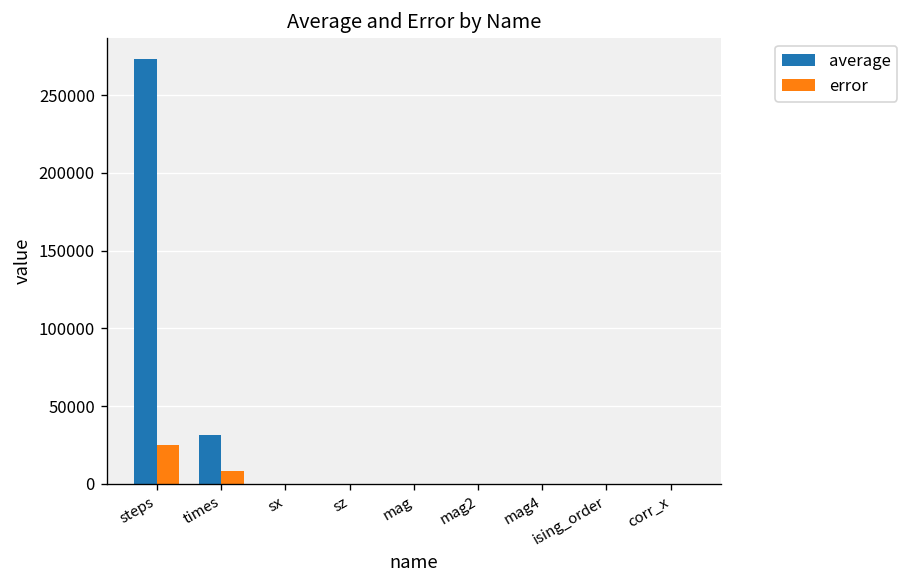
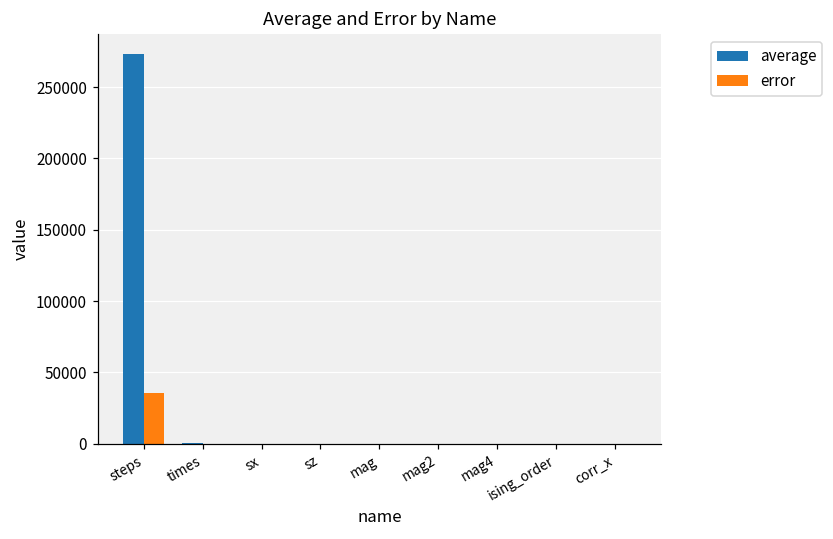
  {
    "average": {
      "steps": 273000,
-     "times": 31000,
+     "times": 0,
      "sx": 0,
      "mag": 0
    },
    "error": {
-     "steps": 25000,
-     "times": 8000,
+     "steps": 36000,
+     "times": 0,
      "sx": 0,
      "sz": 0,
      "mag": 0,
      "mag2": 0,
      "mag4": 0,
      "corr_x": 0
    }
  }
